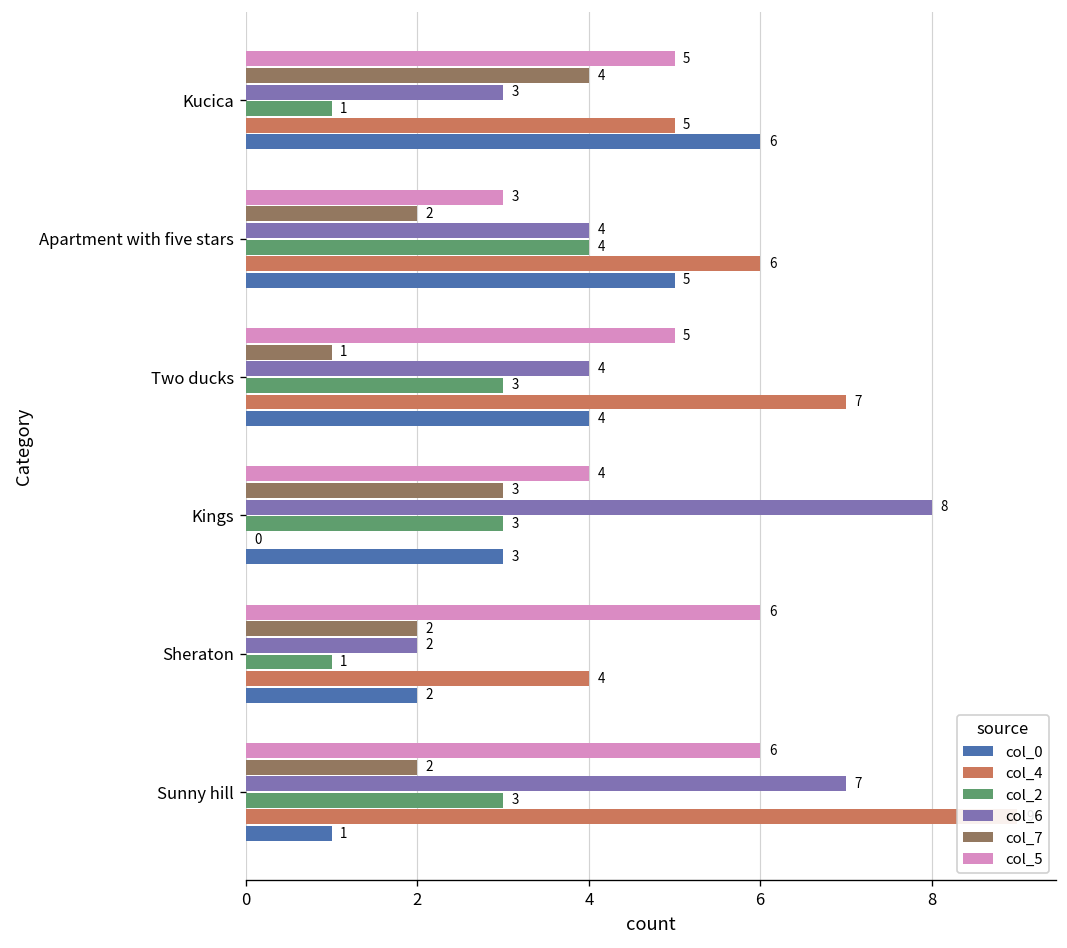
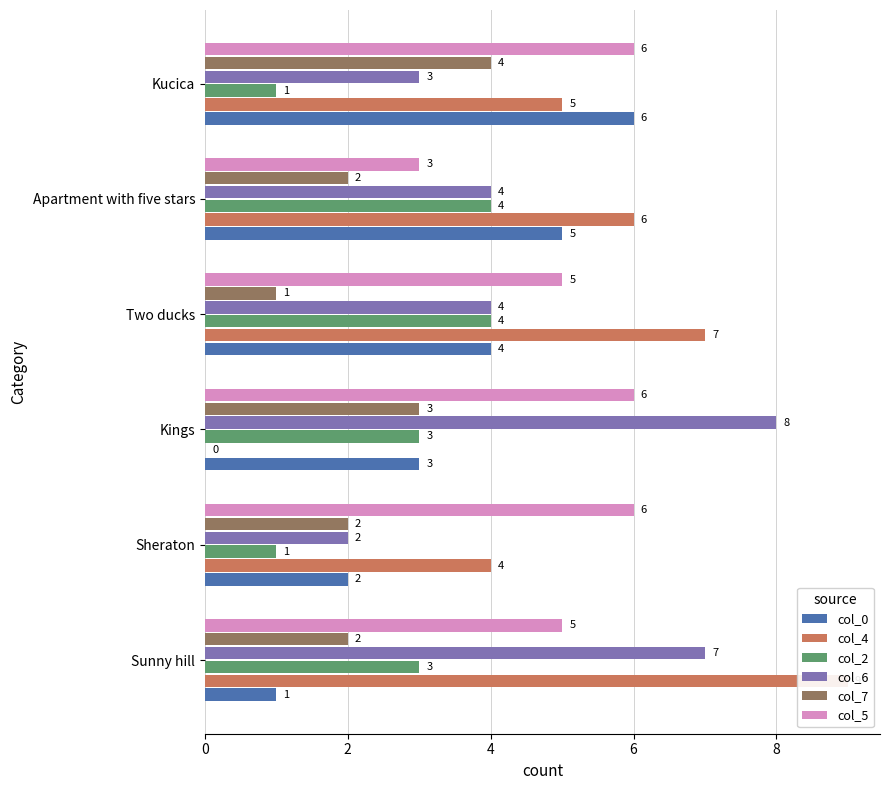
  {
    "col_2": {
      "Kucica": 1,
      "Apartment with five stars": 4,
-     "Two ducks": 3,
+     "Two ducks": 4,
      "Kings": 3,
      "Sheraton": 1,
      "Sunny hill": 3
    },
    "col_5": {
-     "Kucica": 5,
+     "Kucica": 6,
      "Apartment with five stars": 3,
      "Two ducks": 5,
-     "Kings": 4,
+     "Kings": 6,
      "Sheraton": 6,
-     "Sunny hill": 6
+     "Sunny hill": 5
    }
  }
